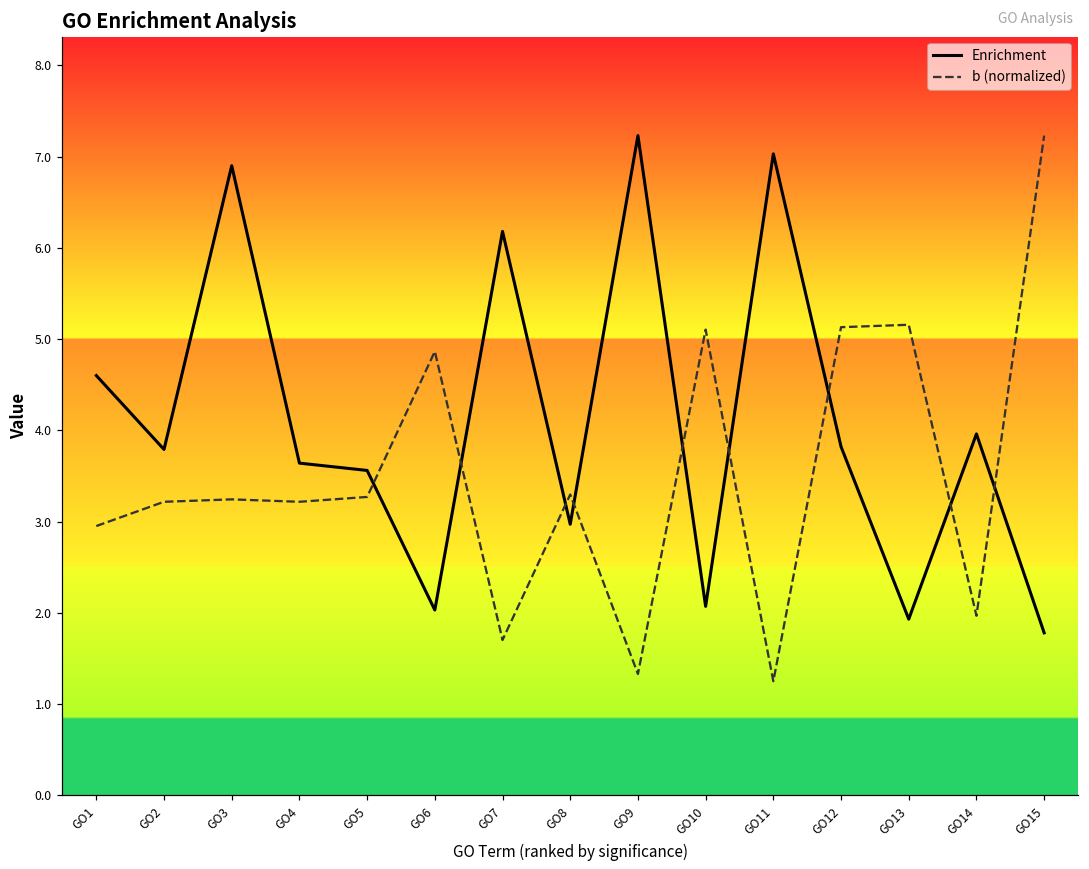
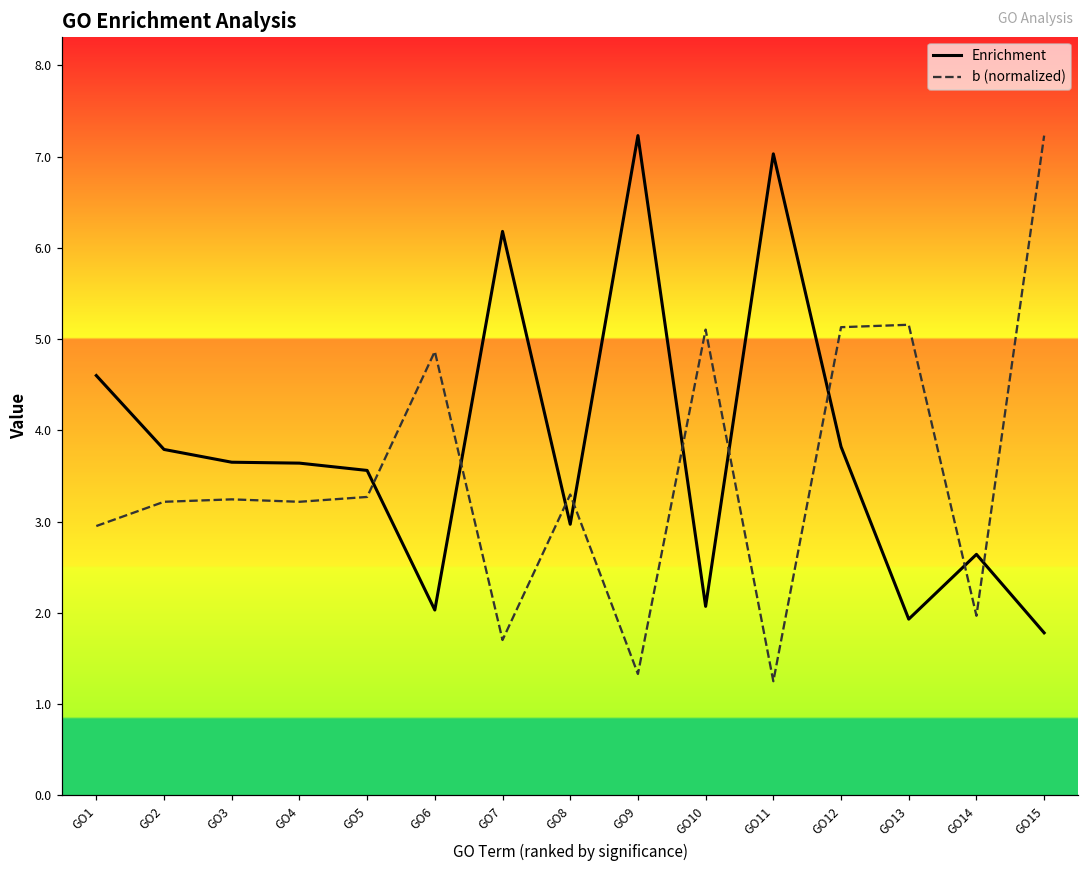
  {
    "Enrichment": {
      "GO1": 4.6,
      "GO2": 3.8,
-     "GO3": 6.9,
+     "GO3": 3.7,
      "GO4": 3.6,
      "GO5": 3.6,
      "GO6": 2.0,
      "GO7": 6.2,
      "GO8": 3.0,
      "GO9": 7.2,
      "GO10": 2.1,
      "GO11": 7.0,
      "GO12": 3.8,
      "GO13": 1.9,
-     "GO14": 4.0,
+     "GO14": 2.6,
      "GO15": 1.8
    },
    "b (normalized)": {
      "GO1": 3.0,
      "GO2": 3.2,
      "GO3": 3.2,
      "GO4": 3.2,
      "GO5": 3.3,
      "GO6": 4.9,
      "GO7": 1.7,
      "GO8": 3.3,
      "GO9": 1.3,
      "GO10": 5.1,
      "GO11": 1.2,
      "GO12": 5.1,
      "GO13": 5.2,
      "GO14": 2.0,
      "GO15": 7.2
    }
  }
